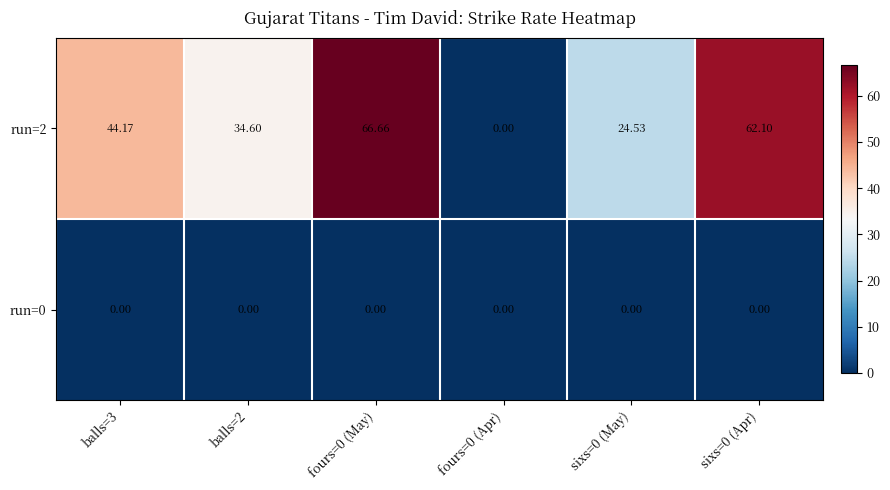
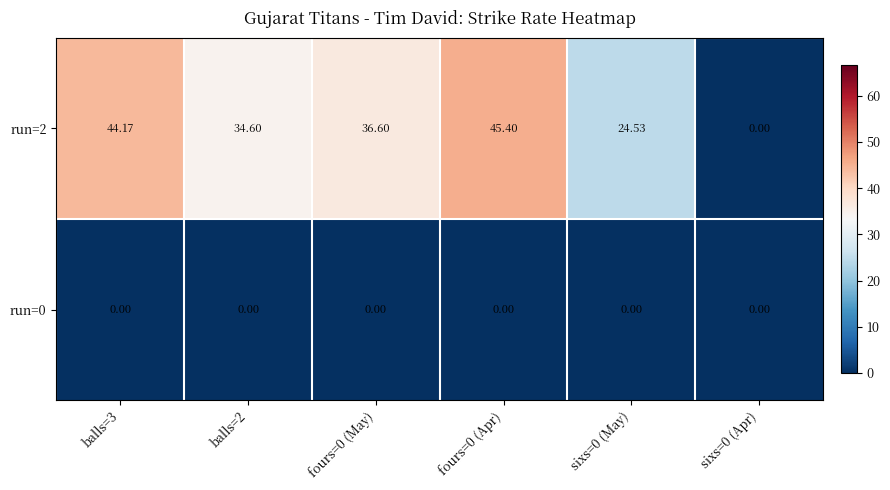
  {
    "run=2": {
      "balls=3": 44.17,
      "balls=2": 34.60,
-     "fours=0 (May)": 66.66,
-     "fours=0 (Apr)": 0.00,
+     "fours=0 (May)": 36.60,
+     "fours=0 (Apr)": 45.40,
      "sixs=0 (May)": 24.53,
-     "sixs=0 (Apr)": 62.10
+     "sixs=0 (Apr)": 0.00
    },
    "run=0": {
      "balls=3": 0.00,
      "balls=2": 0.00,
      "fours=0 (May)": 0.00,
      "fours=0 (Apr)": 0.00,
      "sixs=0 (May)": 0.00,
      "sixs=0 (Apr)": 0.00
    }
  }
